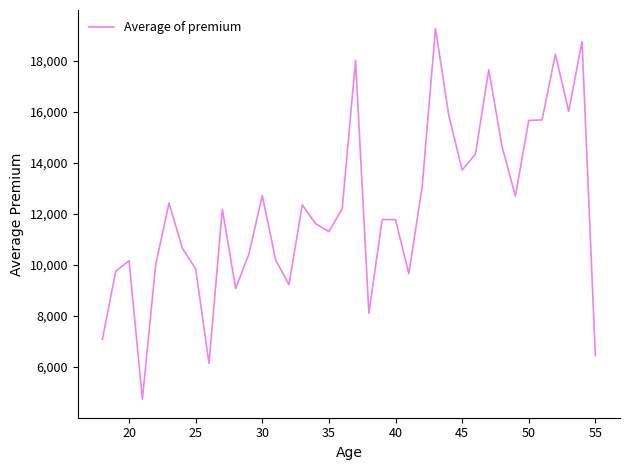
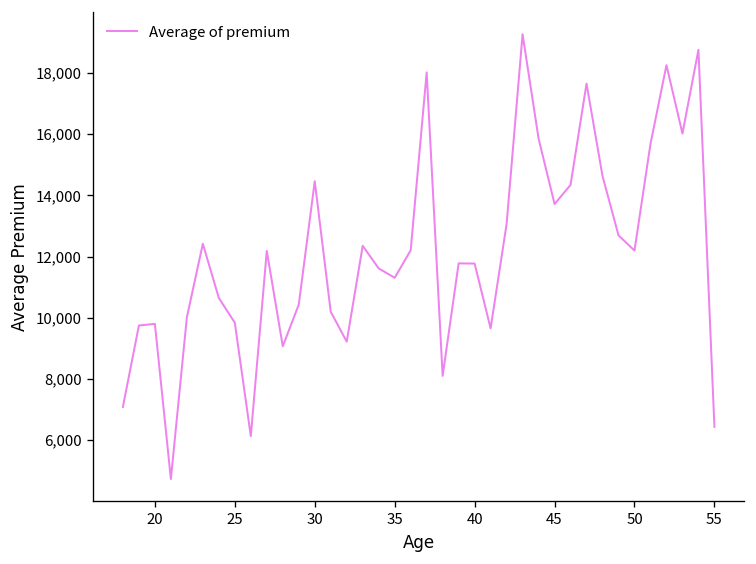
  {
-   "20": "10,200",
+   "20": "9,800",
    "25": "9,800",
-   "30": "12,700",
+   "30": "14,500",
    "35": "11,300",
    "40": "11,800",
    "45": "13,700",
-   "50": "15,700",
+   "50": "12,200",
    "55": "6,400"
  }
